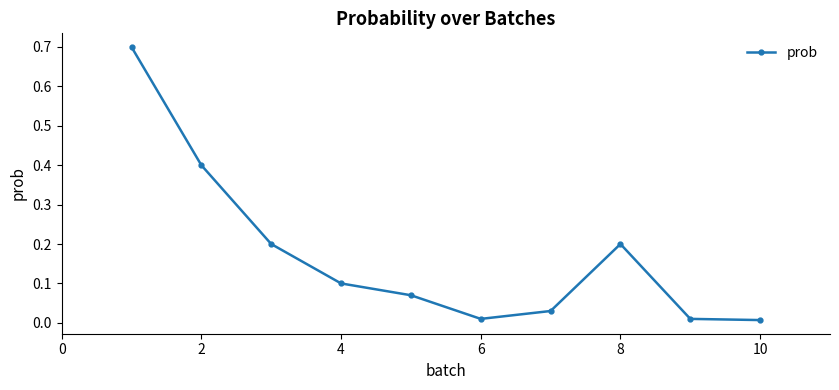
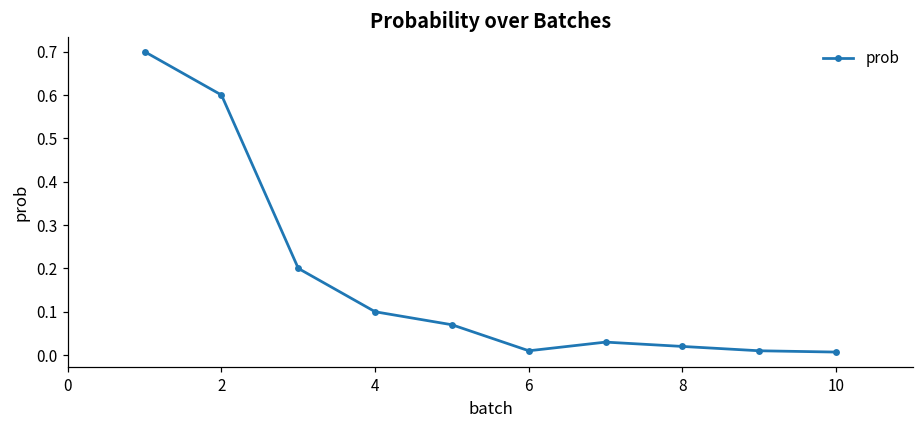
  {
-   "2": 0.4,
+   "2": 0.6,
    "4": 0.10,
    "6": 0.01,
-   "8": 0.20,
+   "8": 0.02,
    "10": 0.01
  }
